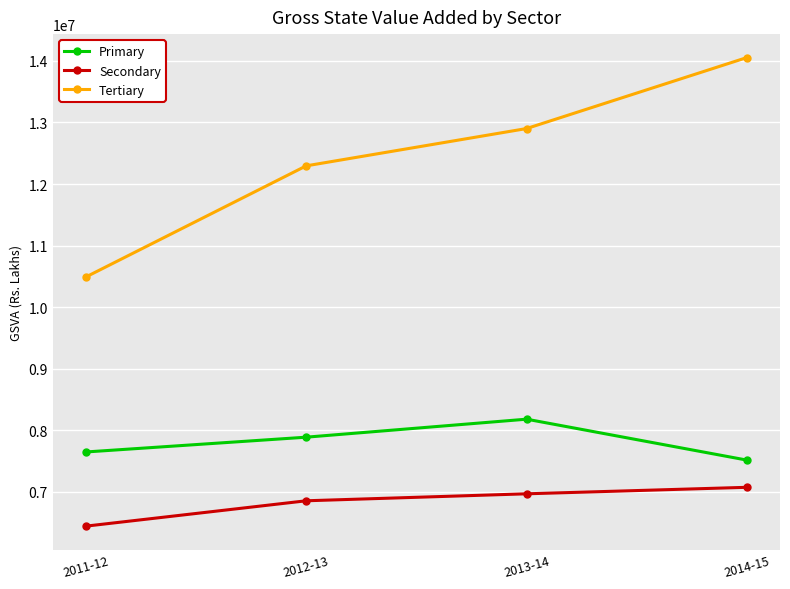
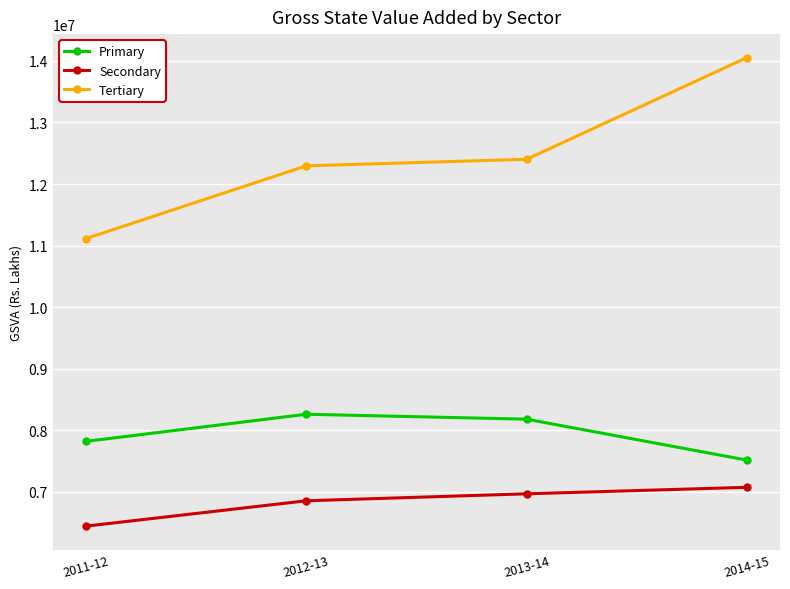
  {
    "Primary": {
-     "2011-12": 7600000,
-     "2012-13": 7900000,
+     "2011-12": 7800000,
+     "2012-13": 8300000,
      "2013-14": 8200000,
      "2014-15": 7500000
    },
    "Secondary": {
      "2011-12": 6400000,
      "2012-13": 6900000,
      "2013-14": 7000000,
      "2014-15": 7100000
    },
    "Tertiary": {
-     "2011-12": 10500000,
+     "2011-12": 11100000,
      "2012-13": 12300000,
-     "2013-14": 12900000,
+     "2013-14": 12400000,
      "2014-15": 14100000
    }
  }
